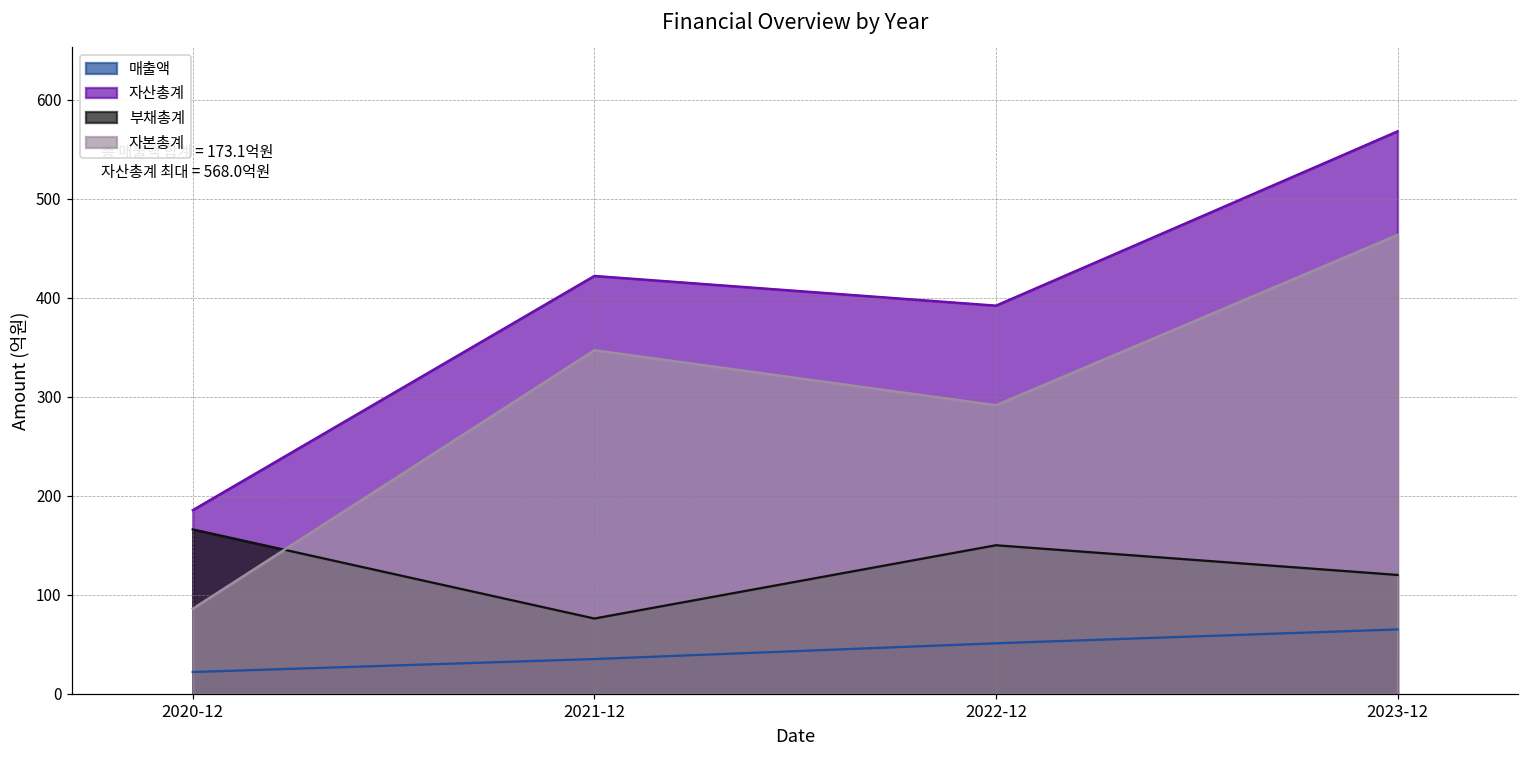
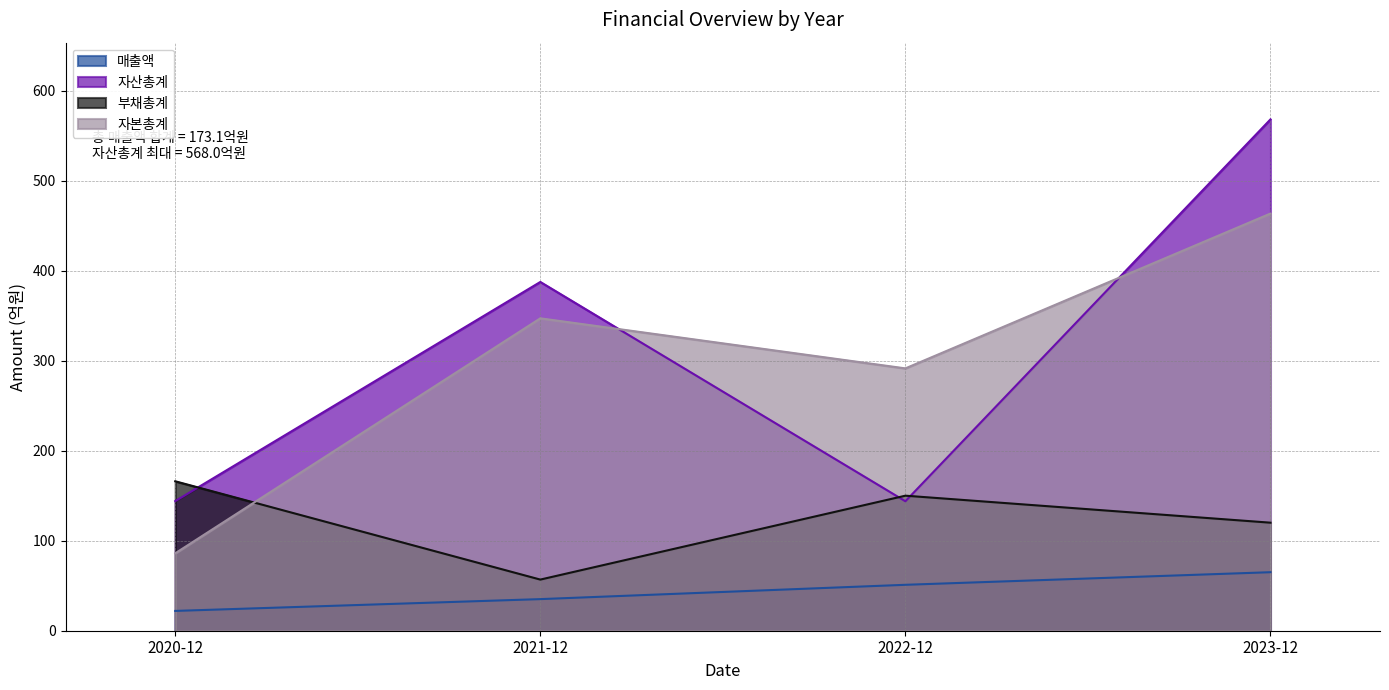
  {
    "매출액": {
      "2020-12": 20,
      "2021-12": 40,
      "2022-12": 50,
      "2023-12": 70
    },
    "자산총계": {
-     "2020-12": 190,
-     "2021-12": 420,
-     "2022-12": 390,
+     "2020-12": 140,
+     "2021-12": 390,
+     "2022-12": 140,
      "2023-12": 570
    },
    "부채총계": {
      "2020-12": 170,
-     "2021-12": 80,
+     "2021-12": 60,
      "2022-12": 150,
      "2023-12": 120
    },
    "자본총계": {
      "2020-12": 90,
      "2021-12": 350,
      "2022-12": 290,
      "2023-12": 460
    }
  }
